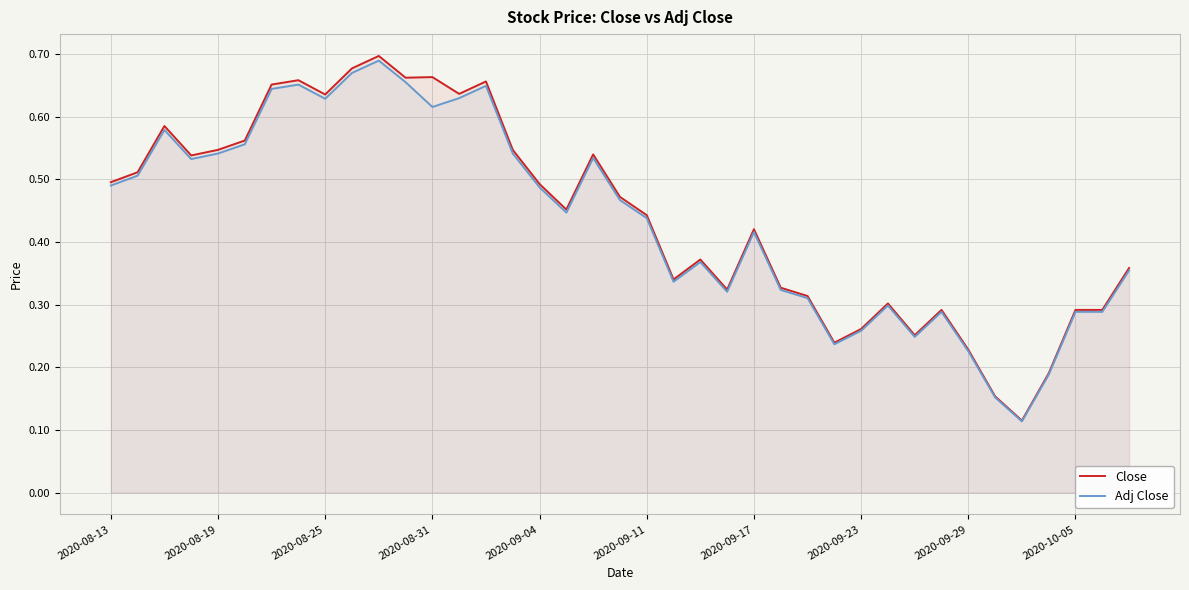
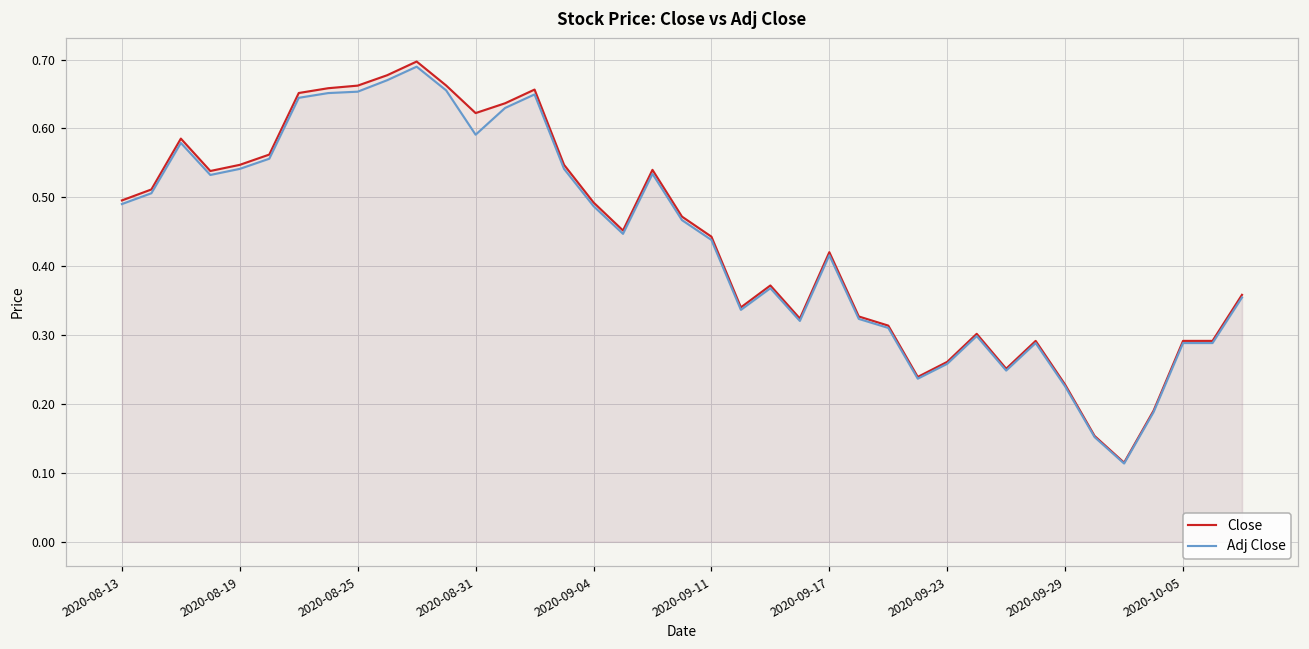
  {
    "Close": {
      "2020-08-13": 0.50,
      "2020-08-19": 0.55,
-     "2020-08-25": 0.64,
-     "2020-08-31": 0.66,
+     "2020-08-25": 0.66,
+     "2020-08-31": 0.62,
      "2020-09-04": 0.49,
      "2020-09-11": 0.44,
      "2020-09-17": 0.42
    },
    "Adj Close": {
      "2020-08-13": 0.49,
      "2020-08-19": 0.54,
-     "2020-08-25": 0.63,
-     "2020-08-31": 0.62,
+     "2020-08-25": 0.65,
+     "2020-08-31": 0.59,
      "2020-09-04": 0.49,
      "2020-09-11": 0.44,
      "2020-09-17": 0.42
    }
  }
